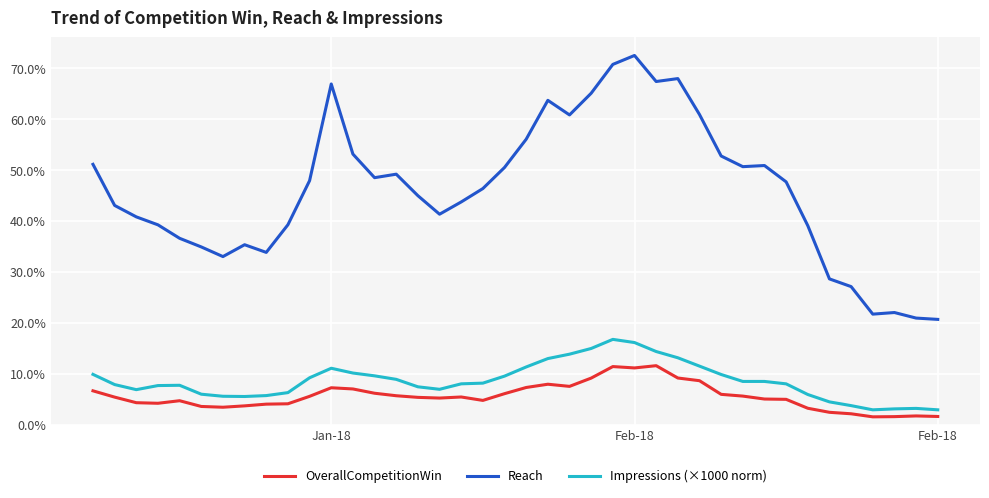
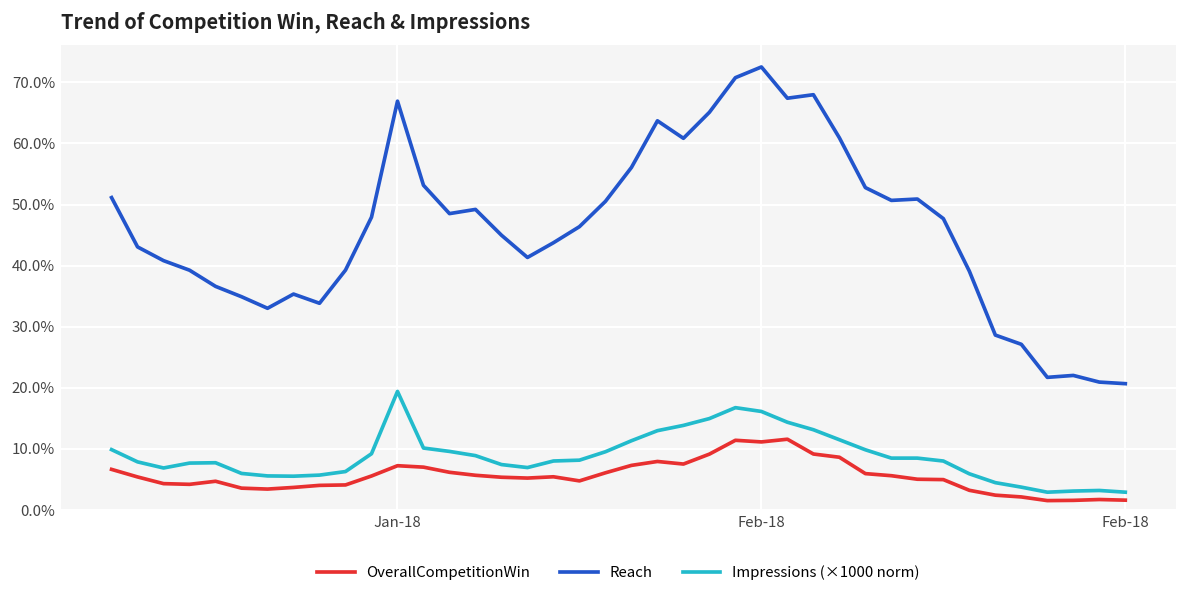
  {
    "OverallCompetitionWin": {
      "Jan-18": "7%"
    },
    "Reach": {
      "Jan-18": "67%"
    },
    "Impressions (×1000 norm)": {
-     "Jan-18": "11%"
+     "Jan-18": "19%"
    }
  }
